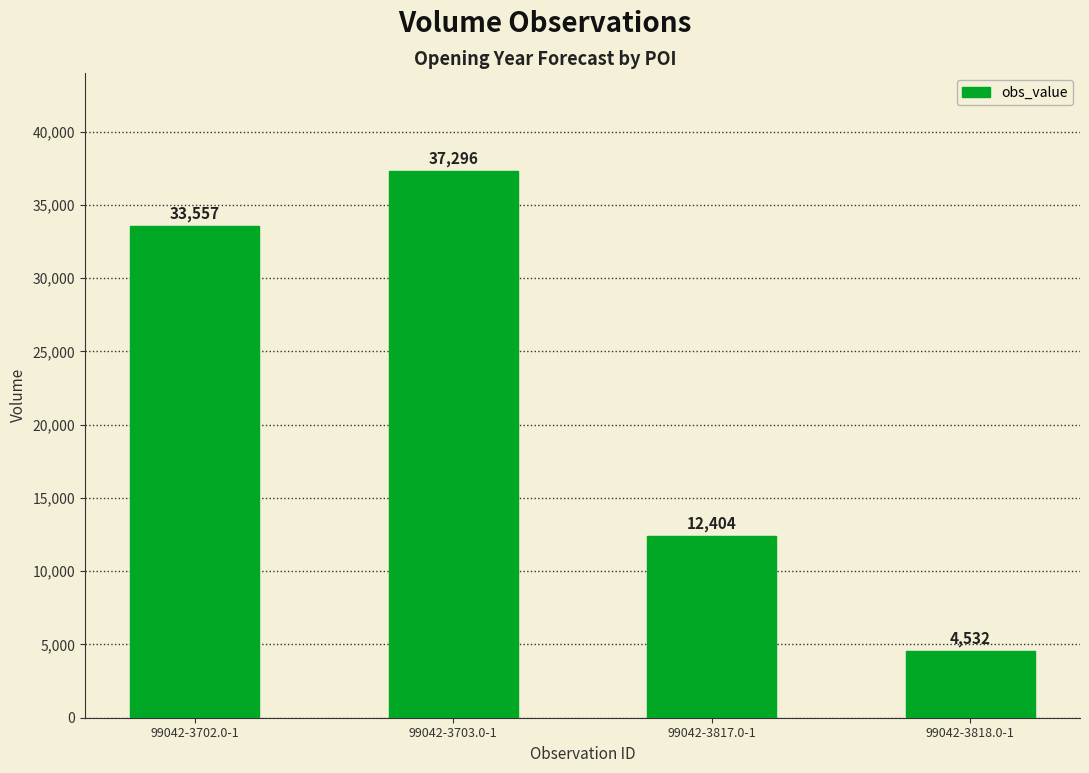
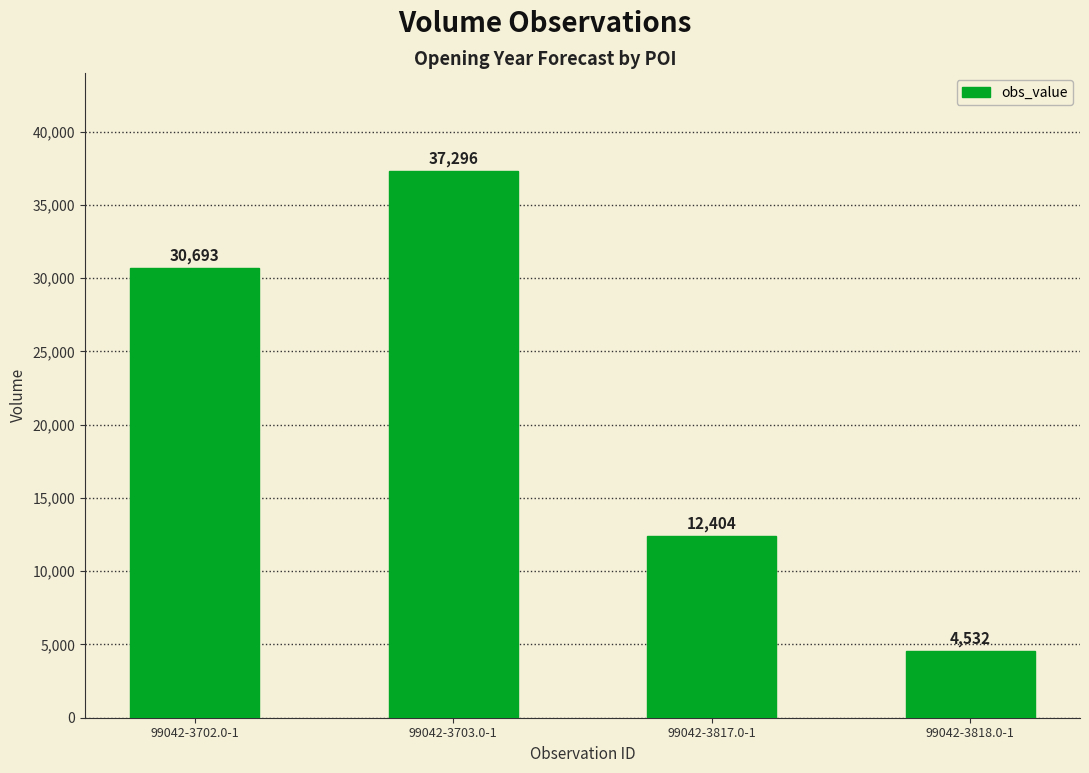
  {
-   "99042-3702.0-1": "33,557",
+   "99042-3702.0-1": "30,693",
    "99042-3703.0-1": "37,296",
    "99042-3817.0-1": "12,404",
    "99042-3818.0-1": "4,532"
  }
